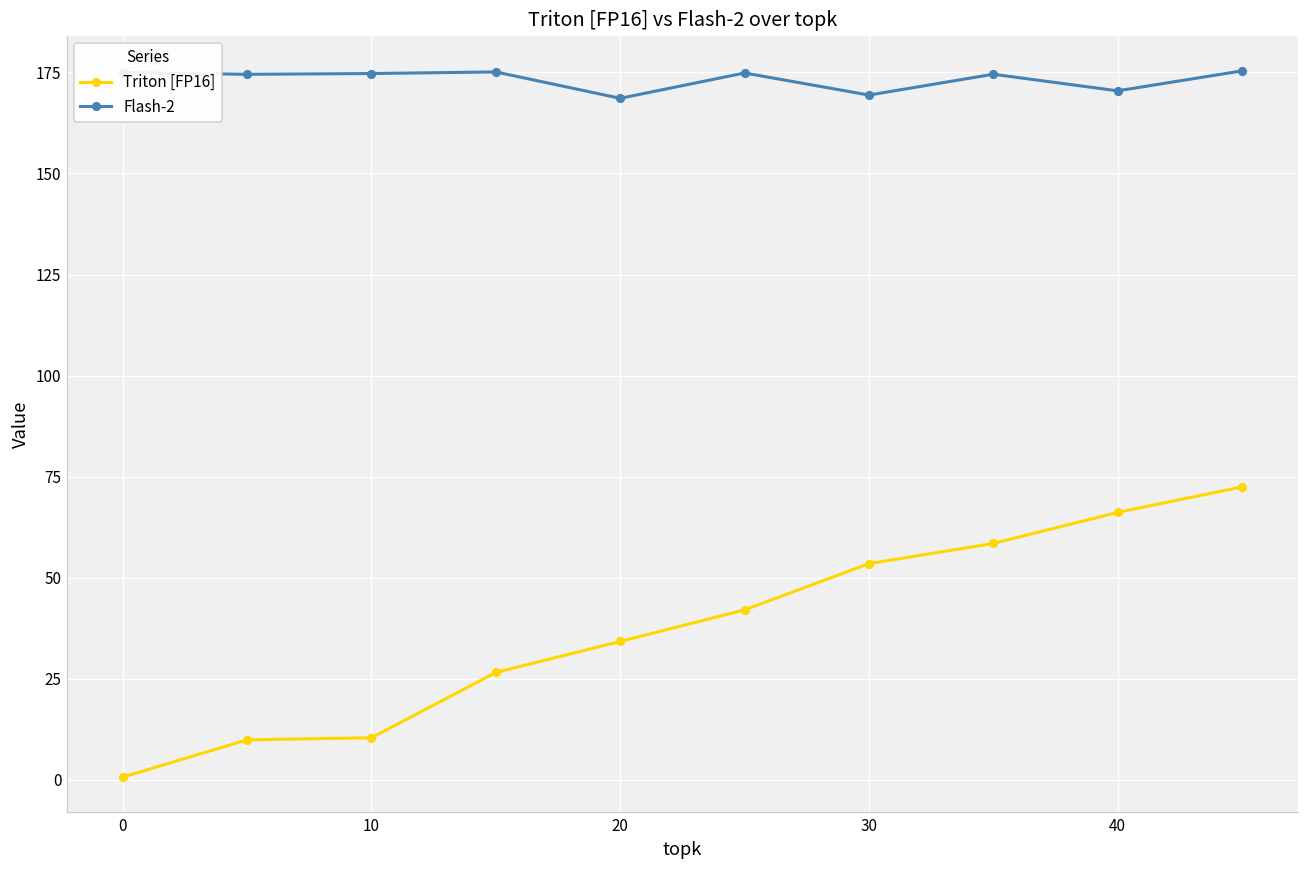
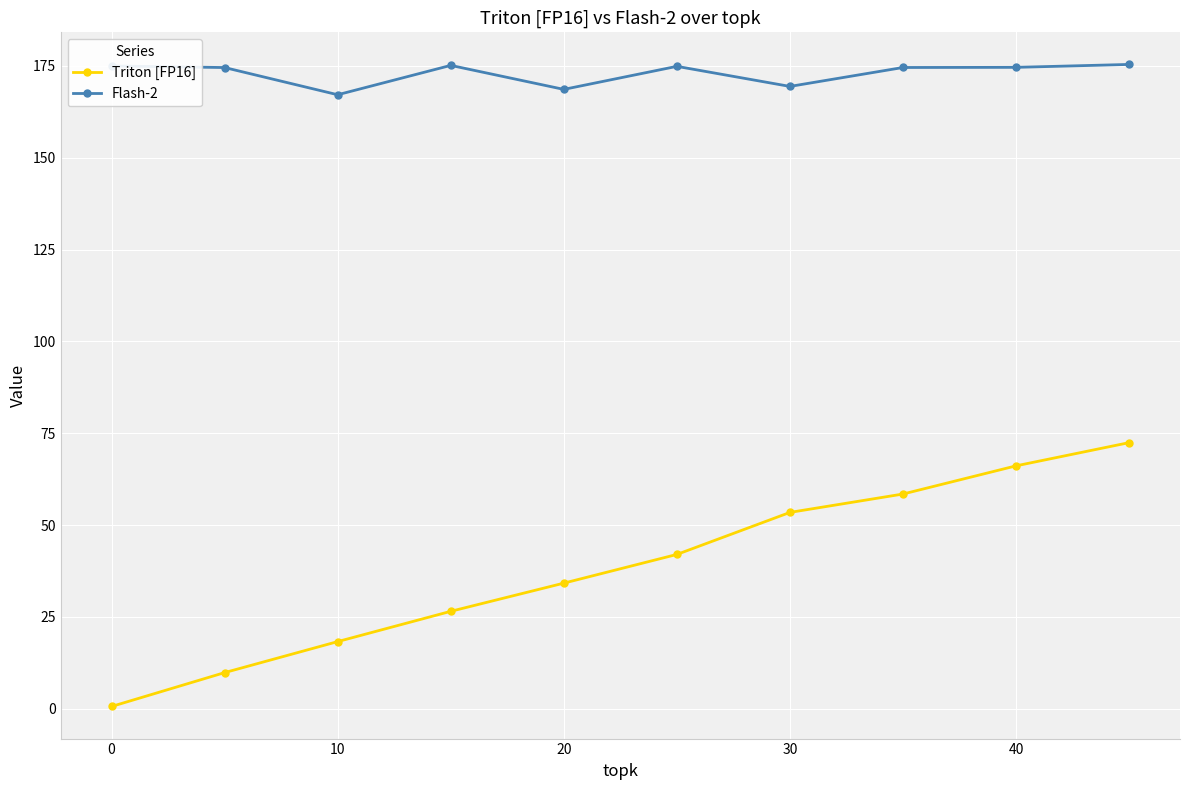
  {
    "Triton [FP16]": {
      "0": 1,
-     "10": 10,
+     "10": 18,
      "20": 34,
      "30": 53,
      "40": 66
    },
    "Flash-2": {
-     "10": 175,
+     "10": 167,
      "20": 169,
      "30": 169,
-     "40": 170
+     "40": 175
    }
  }
